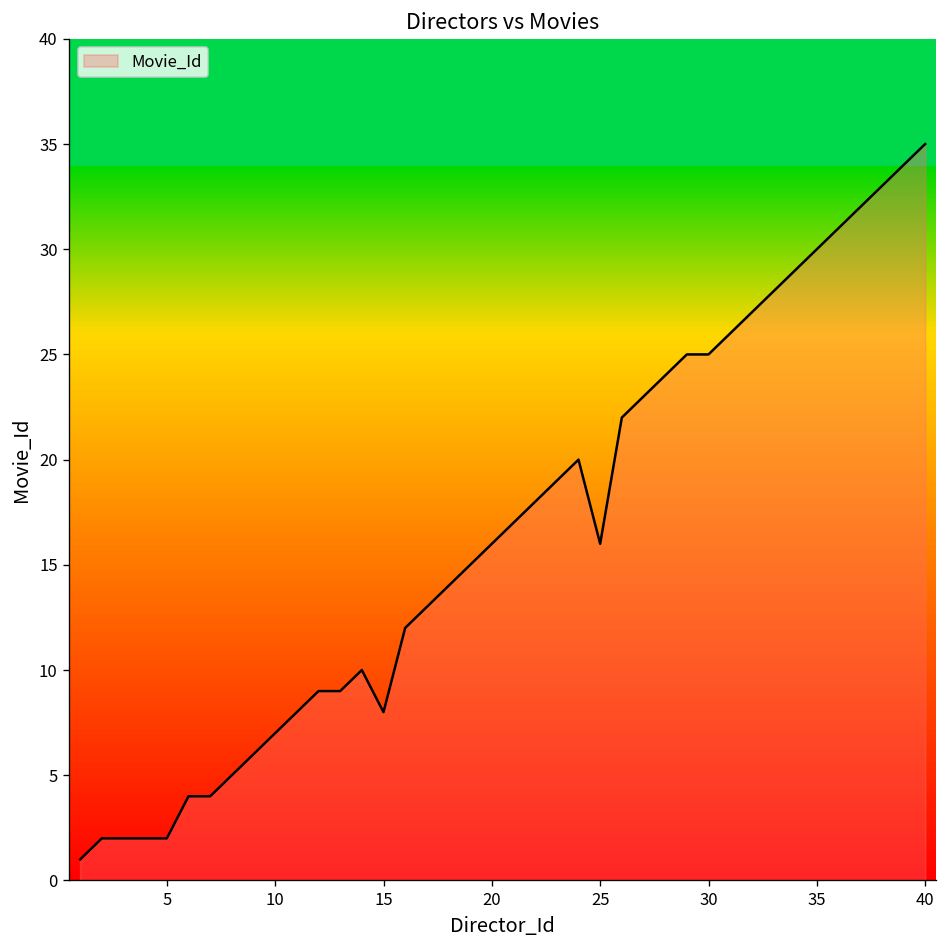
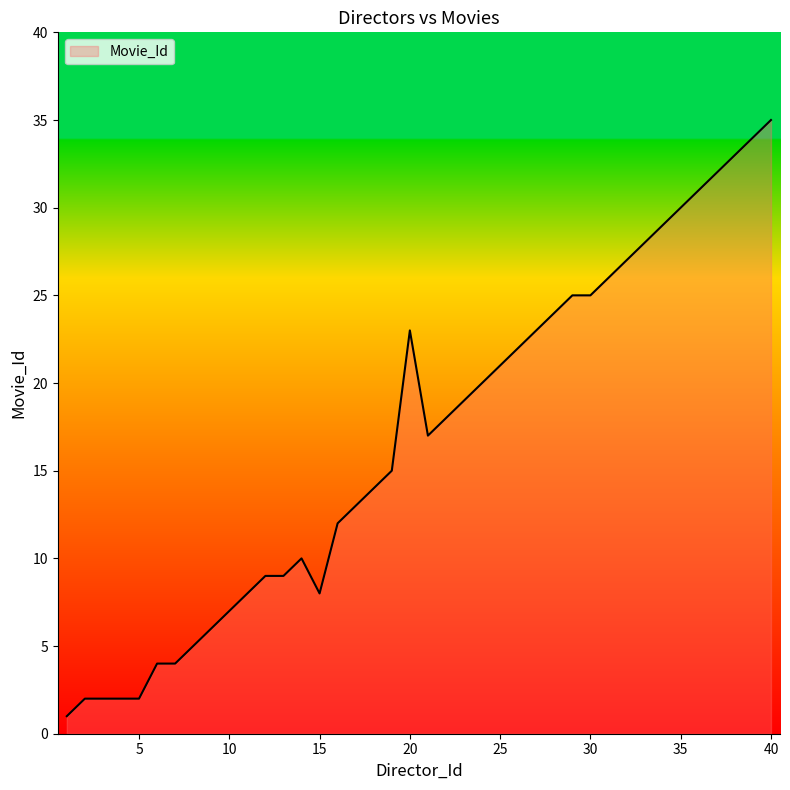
  {
    "5": 2,
    "10": 7,
    "15": 8,
-   "20": 16,
-   "25": 16,
+   "20": 23,
+   "25": 21,
    "30": 25,
    "35": 30,
    "40": 35
  }
